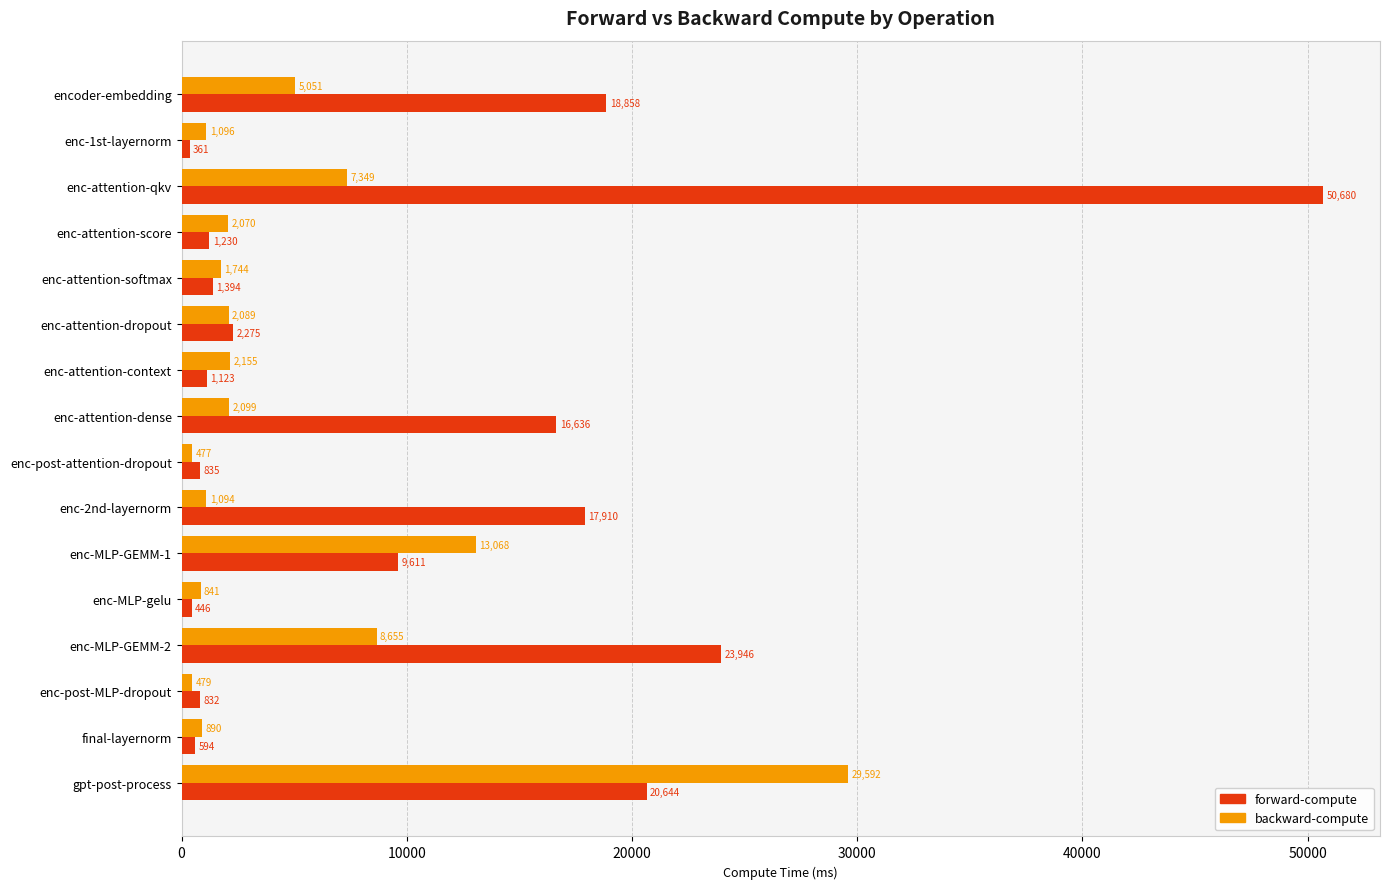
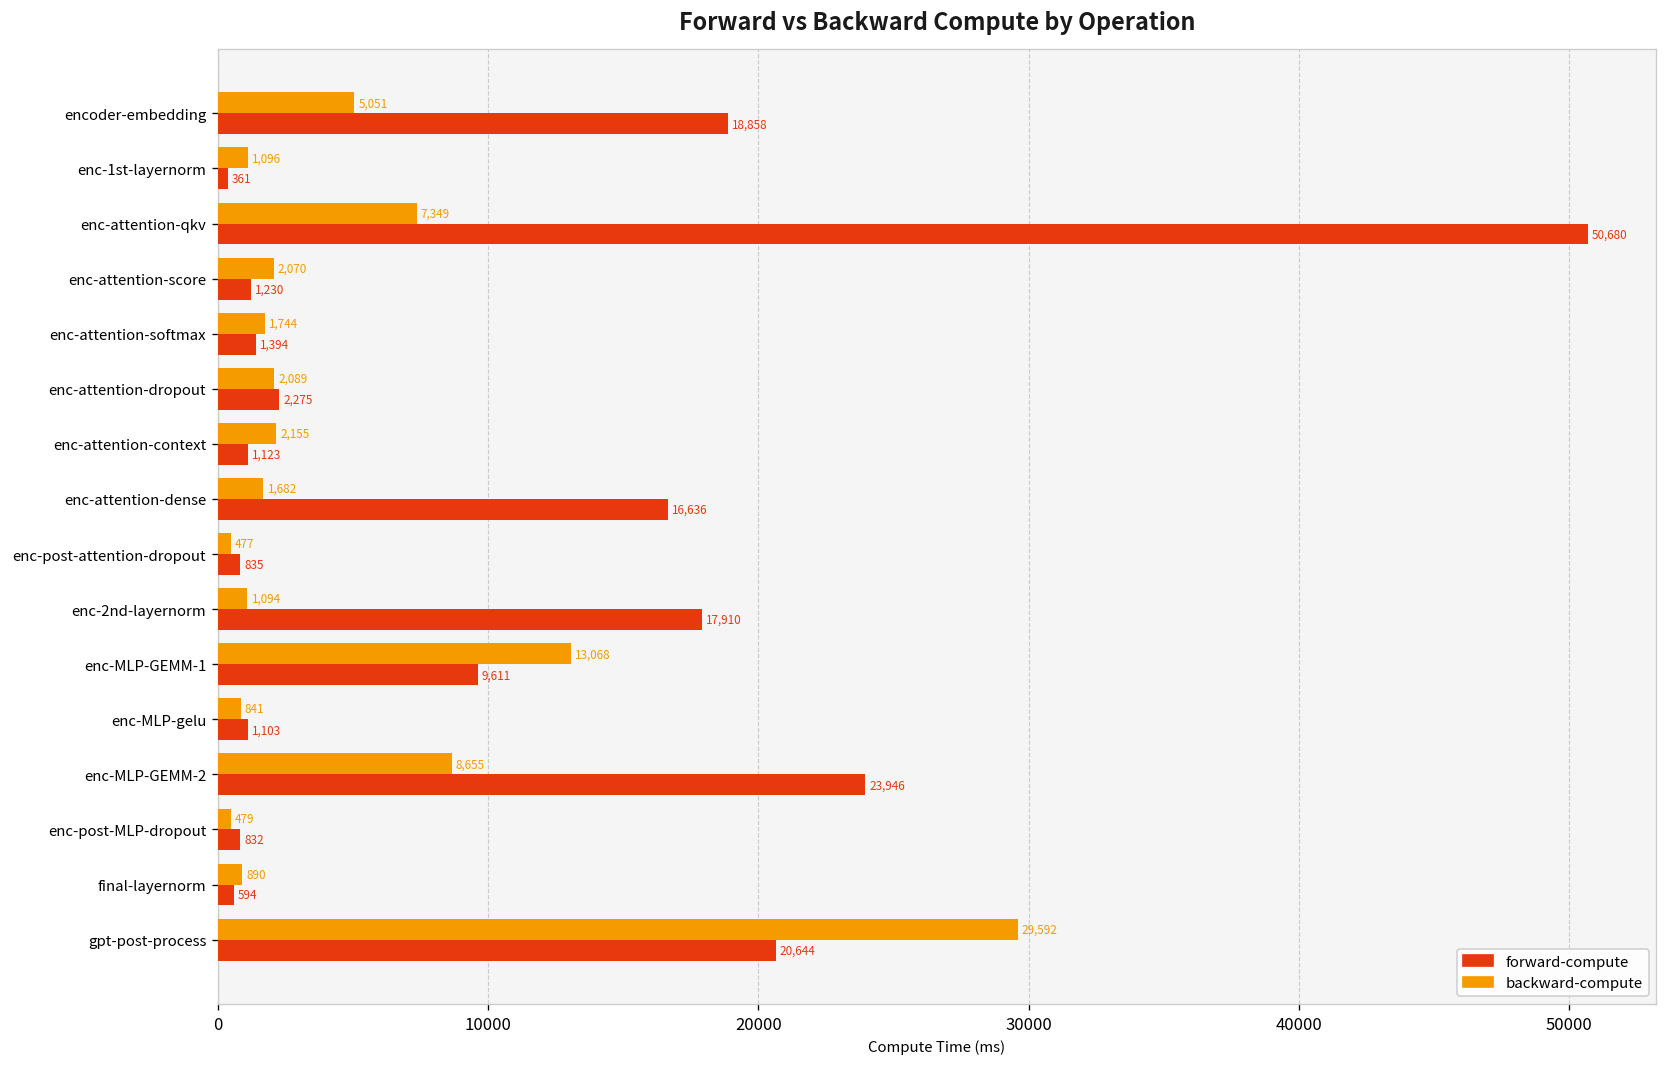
  {
    "forward-compute": {
      "encoder-embedding": "18,858",
      "enc-1st-layernorm": "361",
      "enc-attention-qkv": "50,680",
      "enc-attention-score": "1,230",
      "enc-attention-softmax": "1,394",
      "enc-attention-dropout": "2,275",
      "enc-attention-context": "1,123",
      "enc-attention-dense": "16,636",
      "enc-post-attention-dropout": "835",
      "enc-2nd-layernorm": "17,910",
      "enc-MLP-GEMM-1": "9,611",
-     "enc-MLP-gelu": "446",
+     "enc-MLP-gelu": "1,103",
      "enc-MLP-GEMM-2": "23,946",
      "enc-post-MLP-dropout": "832",
      "final-layernorm": "594",
      "gpt-post-process": "20,644"
    },
    "backward-compute": {
      "encoder-embedding": "5,051",
      "enc-1st-layernorm": "1,096",
      "enc-attention-qkv": "7,349",
      "enc-attention-score": "2,070",
      "enc-attention-softmax": "1,744",
      "enc-attention-dropout": "2,089",
      "enc-attention-context": "2,155",
-     "enc-attention-dense": "2,099",
+     "enc-attention-dense": "1,682",
      "enc-post-attention-dropout": "477",
      "enc-2nd-layernorm": "1,094",
      "enc-MLP-GEMM-1": "13,068",
      "enc-MLP-gelu": "841",
      "enc-MLP-GEMM-2": "8,655",
      "enc-post-MLP-dropout": "479",
      "final-layernorm": "890",
      "gpt-post-process": "29,592"
    }
  }
